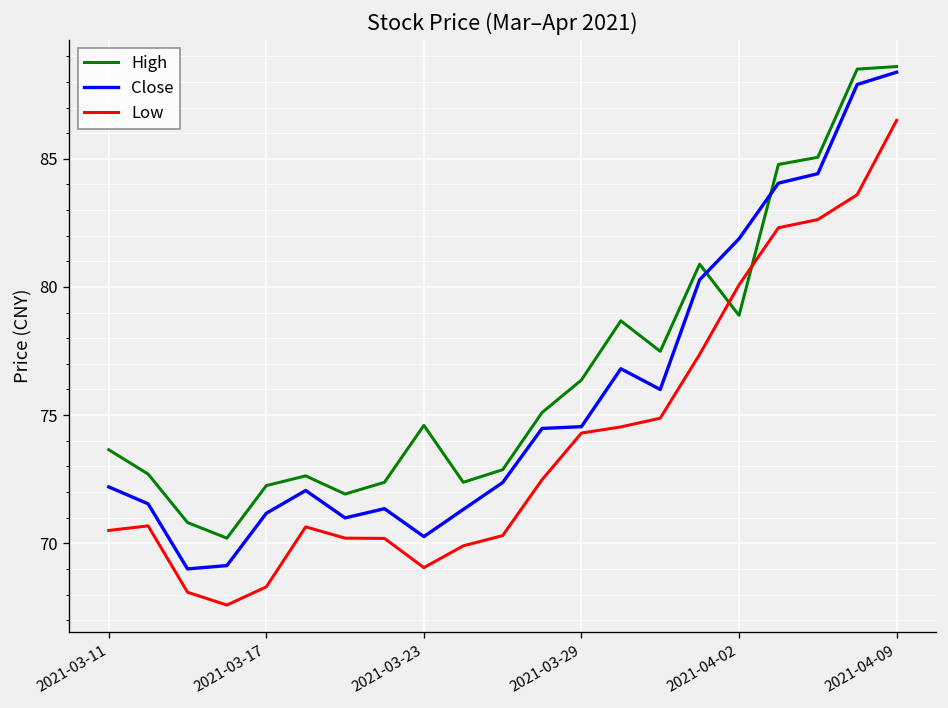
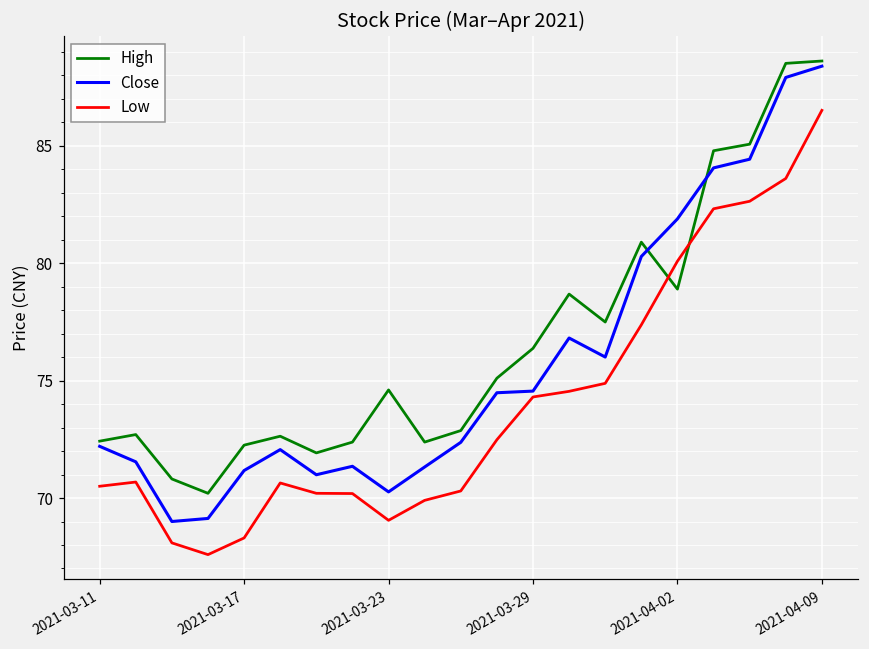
  {
    "High": {
-     "2021-03-11": 73.7,
+     "2021-03-11": 72.4,
      "2021-03-17": 72.3,
      "2021-03-23": 74.6,
      "2021-03-29": 76.4,
      "2021-04-02": 78.9,
      "2021-04-09": 88.6
    },
    "Close": {
      "2021-03-11": 72.2,
      "2021-03-17": 71.2,
      "2021-03-23": 70.3,
      "2021-03-29": 74.6,
      "2021-04-02": 81.9,
      "2021-04-09": 88.4
    },
    "Low": {
      "2021-03-11": 70.5,
      "2021-03-17": 68.3,
      "2021-03-23": 69.1,
      "2021-03-29": 74.3,
      "2021-04-02": 80.1,
      "2021-04-09": 86.5
    }
  }
